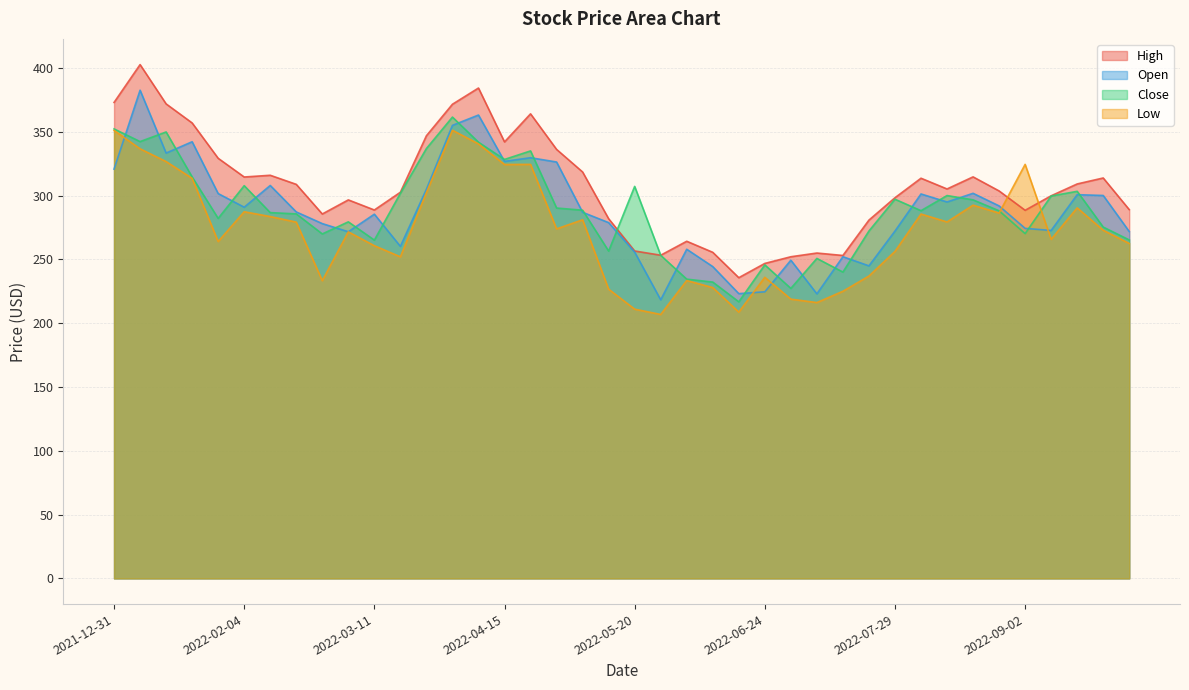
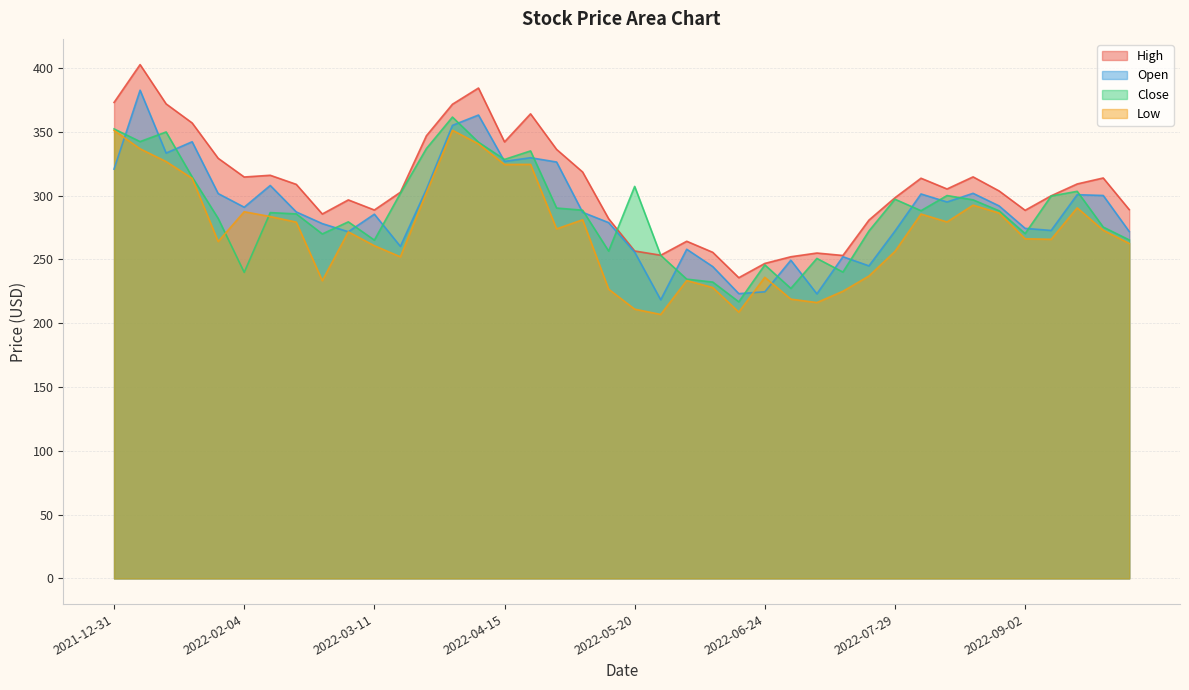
  {
    "High": {
      "2021-12-31": 373,
      "2022-02-04": 315,
      "2022-03-11": 289,
      "2022-04-15": 342,
      "2022-09-02": 288
    },
    "Open": {
      "2021-12-31": 321,
      "2022-02-04": 291,
      "2022-03-11": 285,
      "2022-06-24": 225,
      "2022-07-29": 272,
      "2022-09-02": 274
    },
    "Close": {
-     "2022-02-04": 308,
+     "2022-02-04": 240,
      "2022-03-11": 265,
      "2022-05-20": 307,
      "2022-09-02": 270
    },
    "Low": {
      "2022-02-04": 287,
      "2022-03-11": 261,
      "2022-04-15": 324,
      "2022-05-20": 211,
      "2022-06-24": 236,
      "2022-07-29": 256,
-     "2022-09-02": 324
+     "2022-09-02": 266
    }
  }
